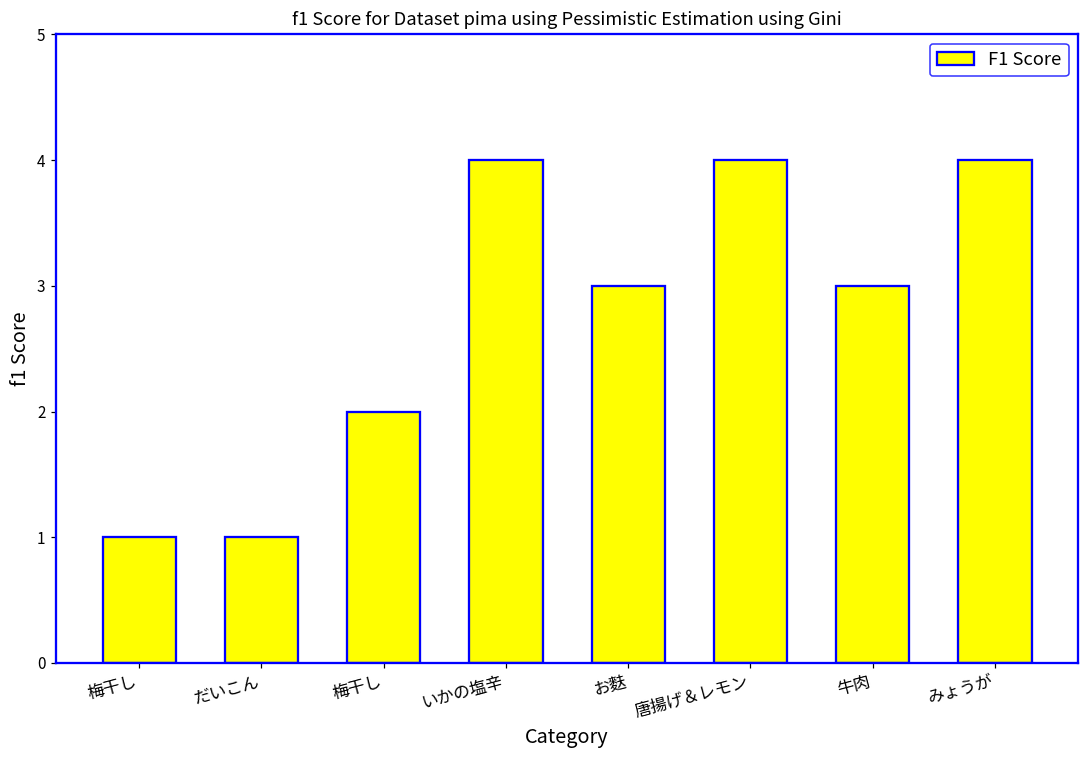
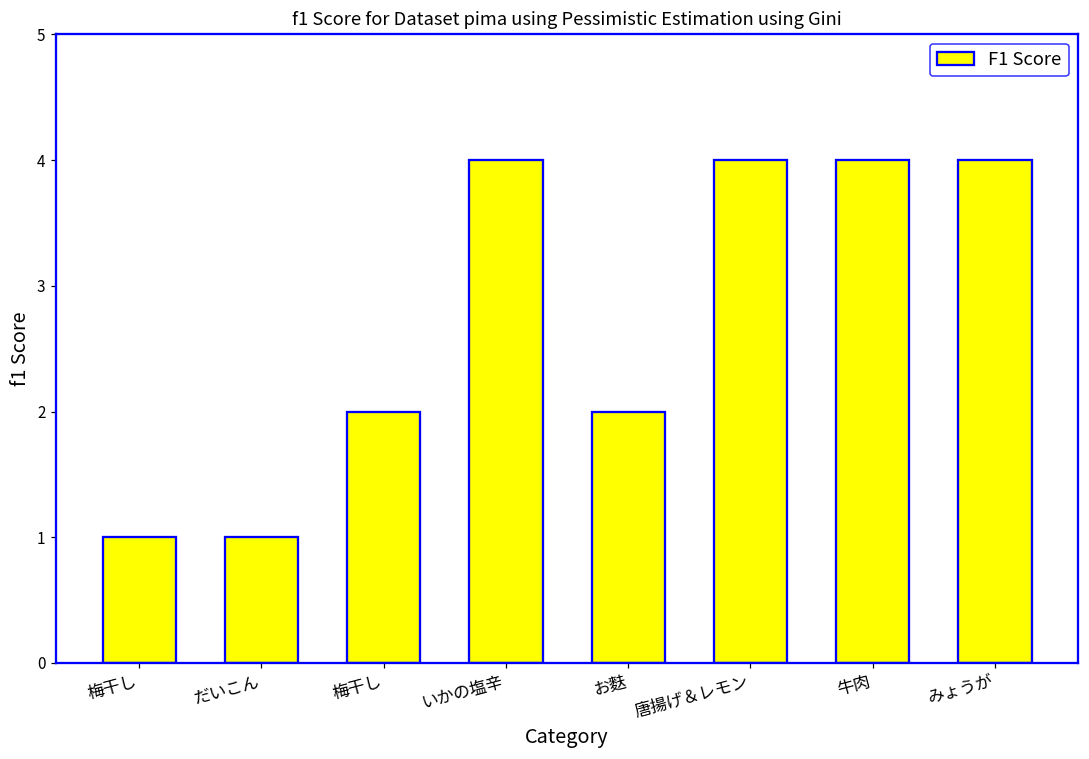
  {
    "だいこん": 1,
    "いかの塩辛": 4,
-   "お麩": 3,
+   "お麩": 2,
    "唐揚げ＆レモン": 4,
-   "牛肉": 3,
+   "牛肉": 4,
    "みょうが": 4
  }
